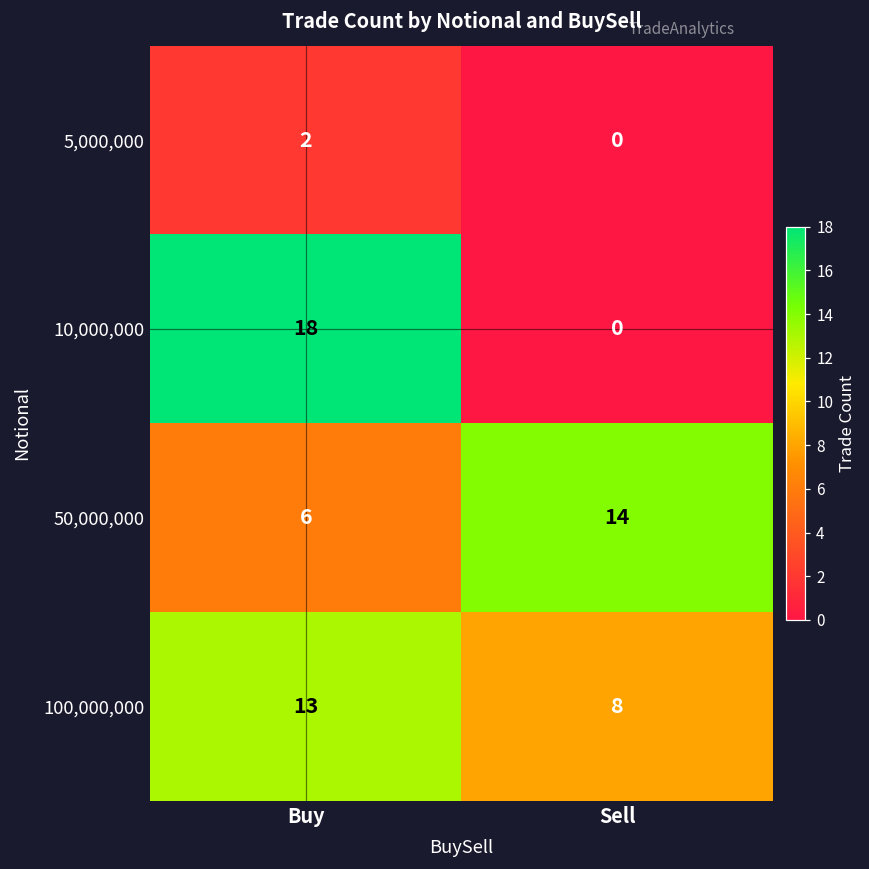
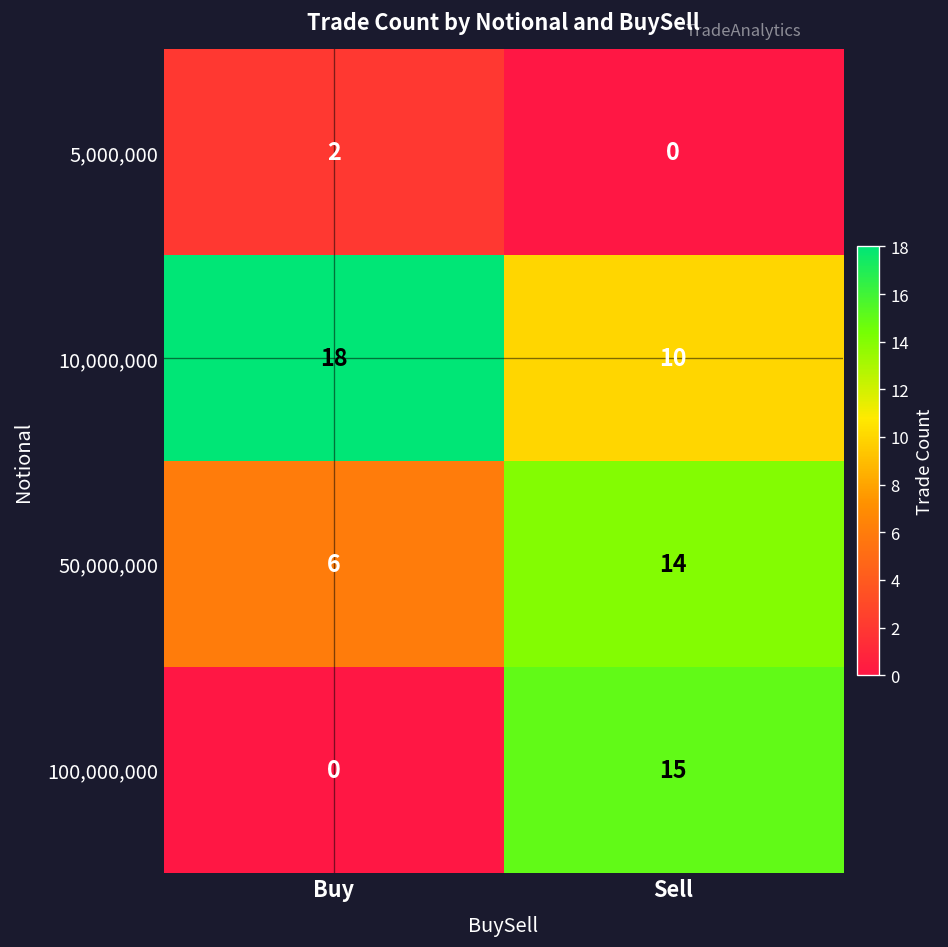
  {
    "5,000,000": {
      "Buy": 2,
      "Sell": 0
    },
    "10,000,000": {
      "Buy": 18,
-     "Sell": 0
+     "Sell": 10
    },
    "50,000,000": {
      "Buy": 6,
      "Sell": 14
    },
    "100,000,000": {
-     "Buy": 13,
-     "Sell": 8
+     "Buy": 0,
+     "Sell": 15
    }
  }
